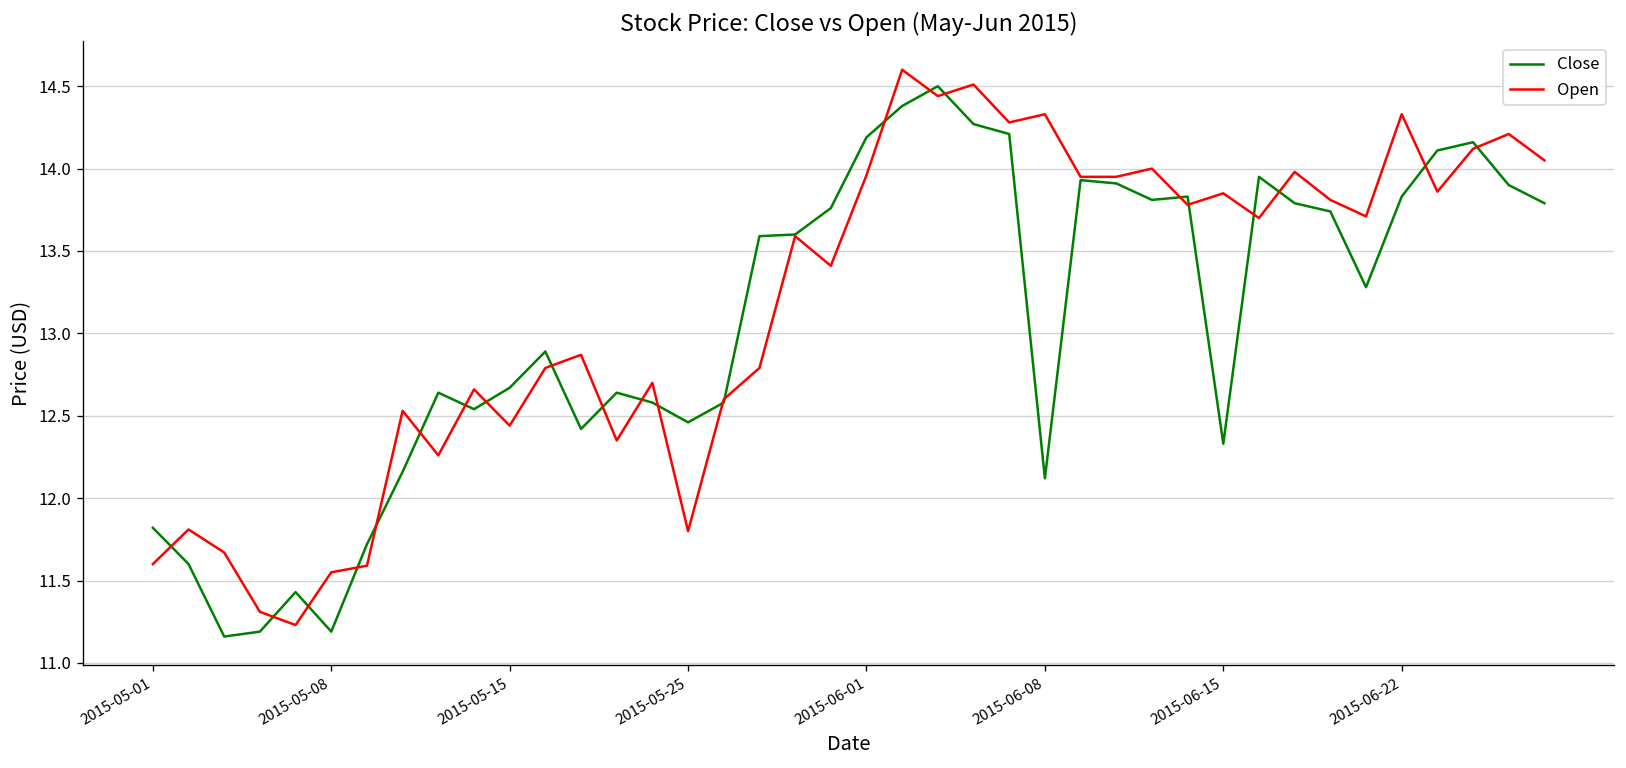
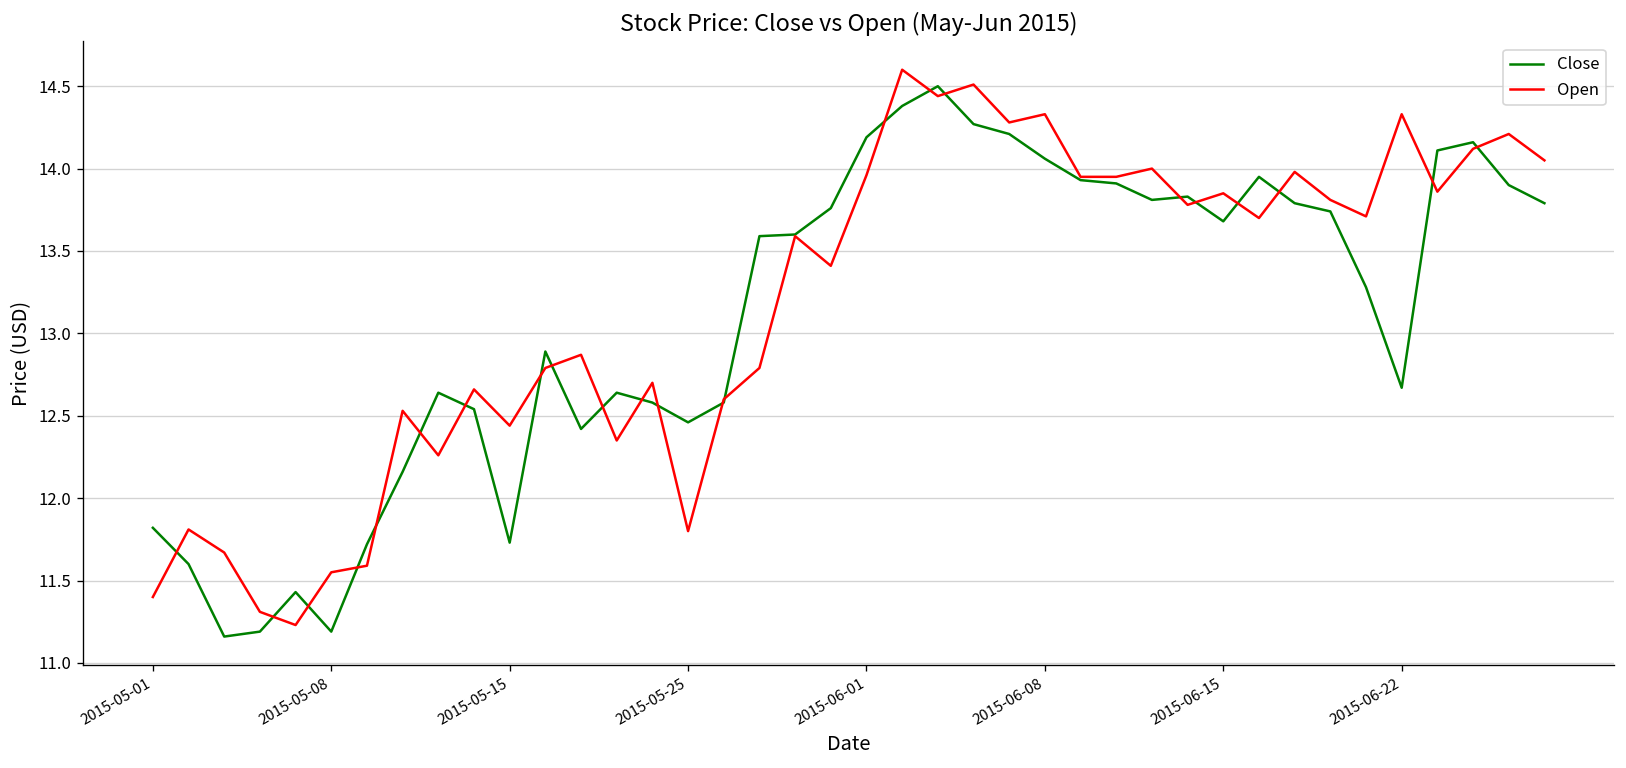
  {
    "Close": {
      "2015-05-01": 11.82,
      "2015-05-08": 11.19,
-     "2015-05-15": 12.67,
+     "2015-05-15": 11.73,
      "2015-05-25": 12.46,
      "2015-06-01": 14.19,
-     "2015-06-08": 12.12,
-     "2015-06-15": 12.33,
-     "2015-06-22": 13.83
+     "2015-06-08": 14.06,
+     "2015-06-15": 13.68,
+     "2015-06-22": 12.67
    },
    "Open": {
-     "2015-05-01": 11.6,
+     "2015-05-01": 11.4,
      "2015-05-08": 11.55,
      "2015-05-15": 12.44,
      "2015-05-25": 11.8,
      "2015-06-01": 13.96,
      "2015-06-08": 14.33,
      "2015-06-15": 13.85,
      "2015-06-22": 14.33
    }
  }
